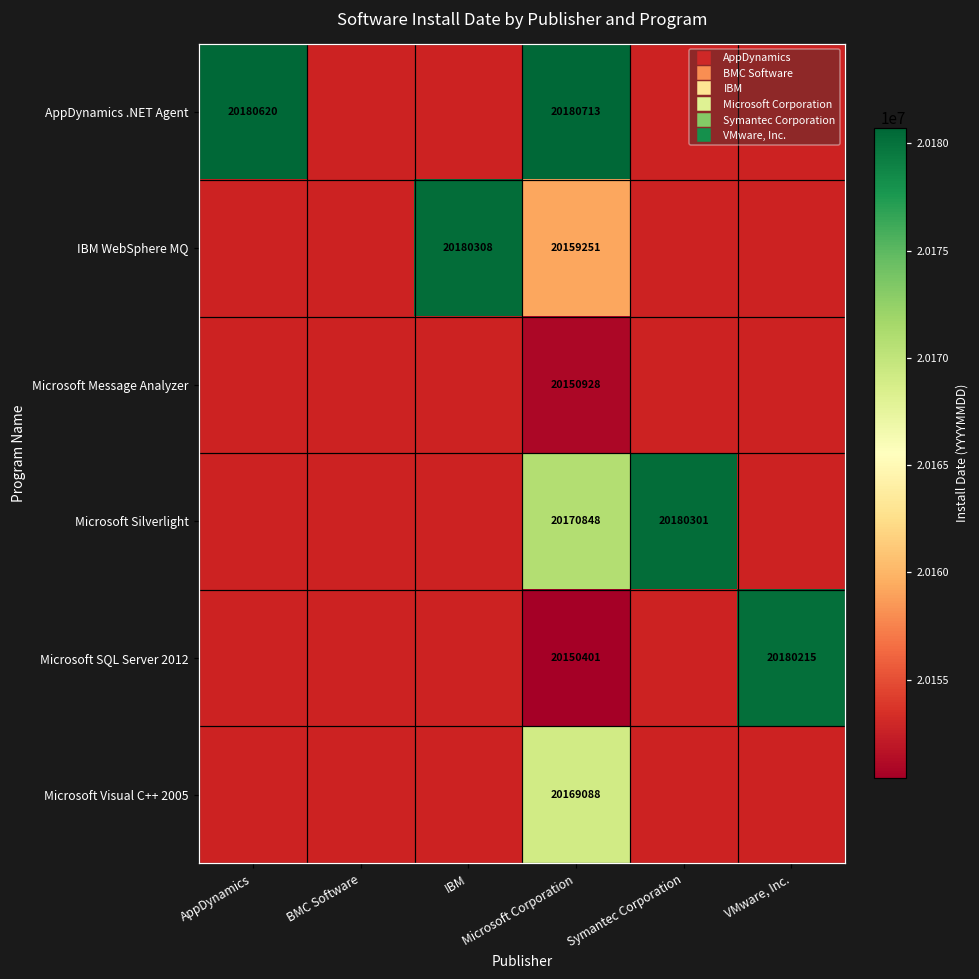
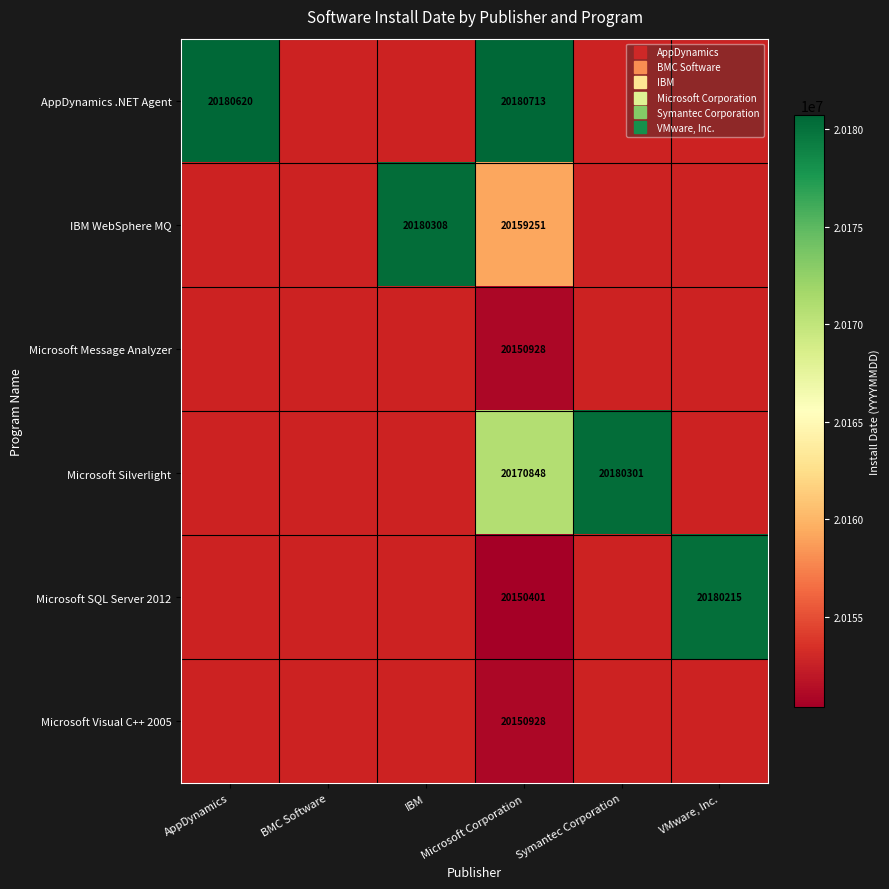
  {
    "AppDynamics .NET Agent": {
      "AppDynamics": 20180620,
      "Microsoft Corporation": 20180713
    },
    "IBM WebSphere MQ": {
      "IBM": 20180308,
      "Microsoft Corporation": 20159251
    },
    "Microsoft Message Analyzer": {
      "Microsoft Corporation": 20150928
    },
    "Microsoft Silverlight": {
      "Microsoft Corporation": 20170848,
      "Symantec Corporation": 20180301
    },
    "Microsoft SQL Server 2012": {
      "Microsoft Corporation": 20150401,
      "VMware, Inc.": 20180215
    },
    "Microsoft Visual C++ 2005": {
-     "Microsoft Corporation": 20169088
+     "Microsoft Corporation": 20150928
    }
  }
